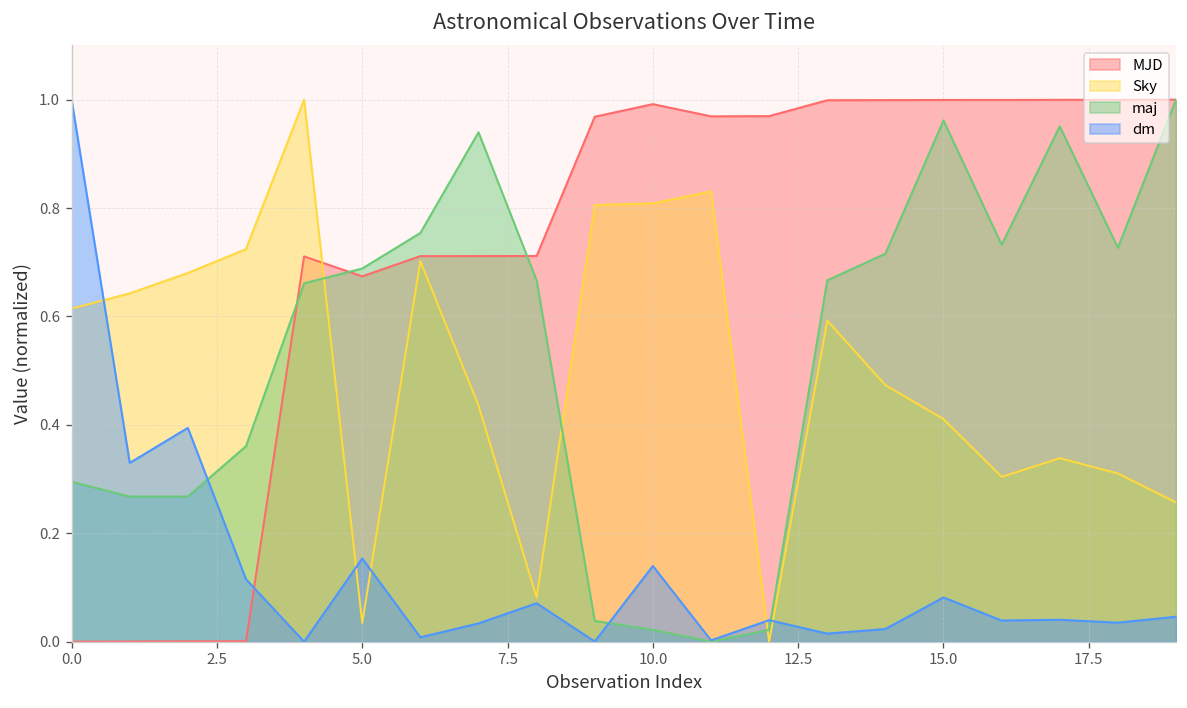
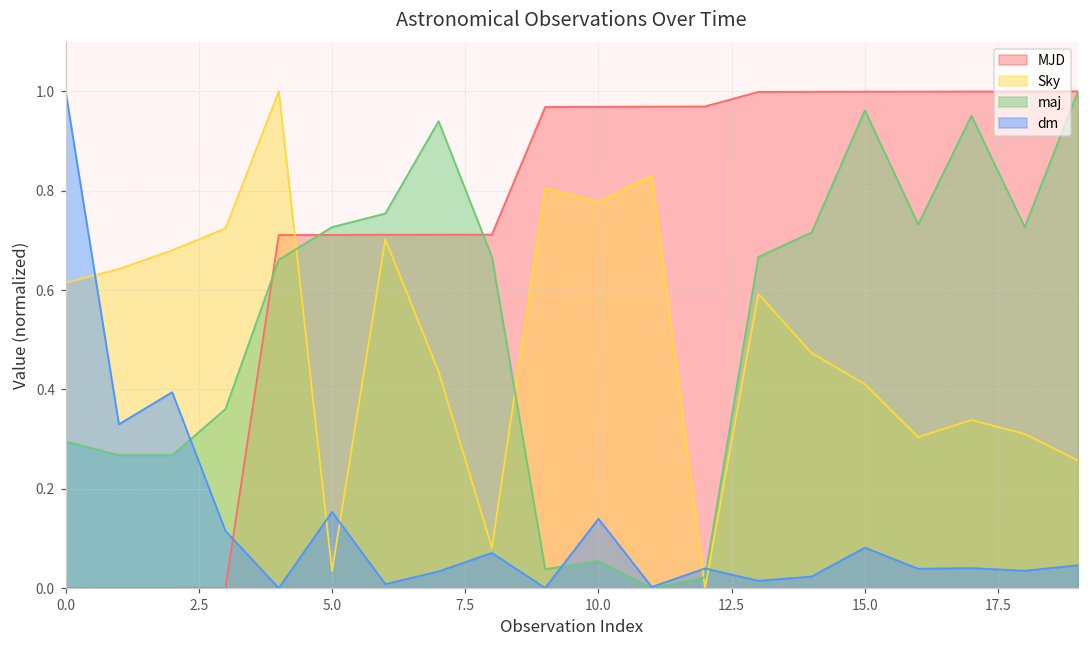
  {
    "MJD": {
      "0.0": 0.00,
-     "5.0": 0.67,
-     "10.0": 0.99,
+     "5.0": 0.71,
+     "10.0": 0.97,
      "15.0": 1.00
    },
    "Sky": {
      "0.0": 0.61,
      "5.0": 0.03,
-     "10.0": 0.81,
+     "10.0": 0.78,
      "15.0": 0.41
    },
    "maj": {
      "0.0": 0.30,
-     "5.0": 0.69,
-     "10.0": 0.02,
+     "5.0": 0.73,
+     "10.0": 0.05,
      "15.0": 0.96
    },
    "dm": {
      "0.0": 1.00,
      "5.0": 0.15,
      "10.0": 0.14,
      "15.0": 0.08
    }
  }
